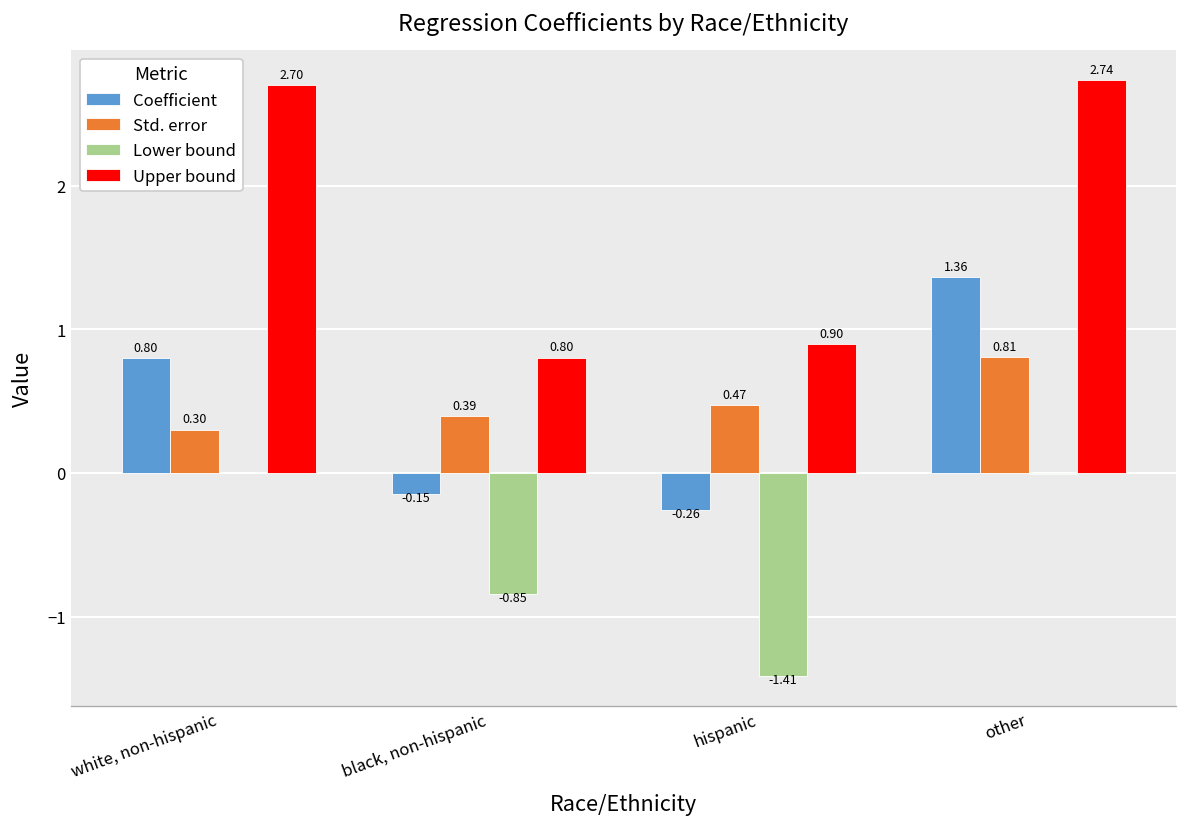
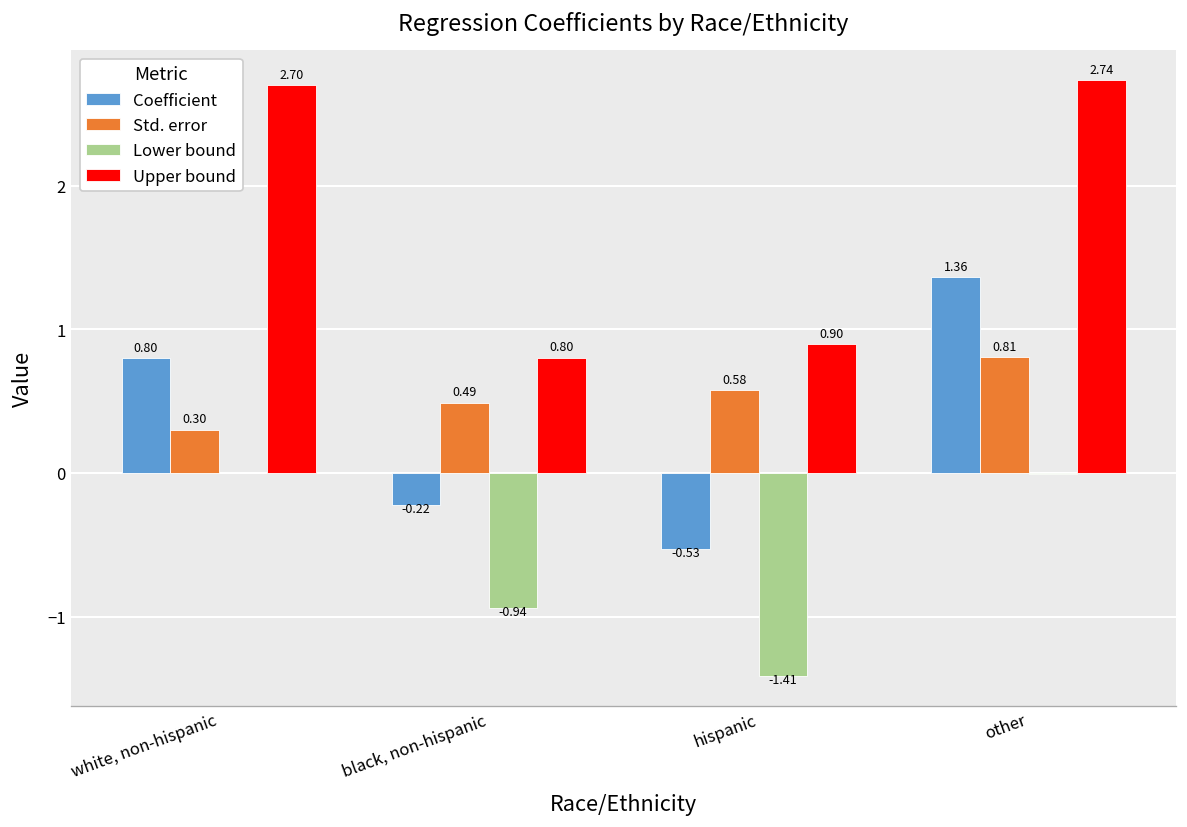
  {
    "Coefficient": {
      "white, non-hispanic": 0.80,
-     "black, non-hispanic": -0.15,
-     "hispanic": -0.26,
+     "black, non-hispanic": -0.22,
+     "hispanic": -0.53,
      "other": 1.36
    },
    "Std. error": {
      "white, non-hispanic": 0.30,
-     "black, non-hispanic": 0.39,
-     "hispanic": 0.47,
+     "black, non-hispanic": 0.49,
+     "hispanic": 0.58,
      "other": 0.81
    },
    "Lower bound": {
-     "black, non-hispanic": -0.85,
+     "black, non-hispanic": -0.94,
      "hispanic": -1.41
    },
    "Upper bound": {
      "white, non-hispanic": 2.70,
      "black, non-hispanic": 0.80,
      "hispanic": 0.90,
      "other": 2.74
    }
  }
